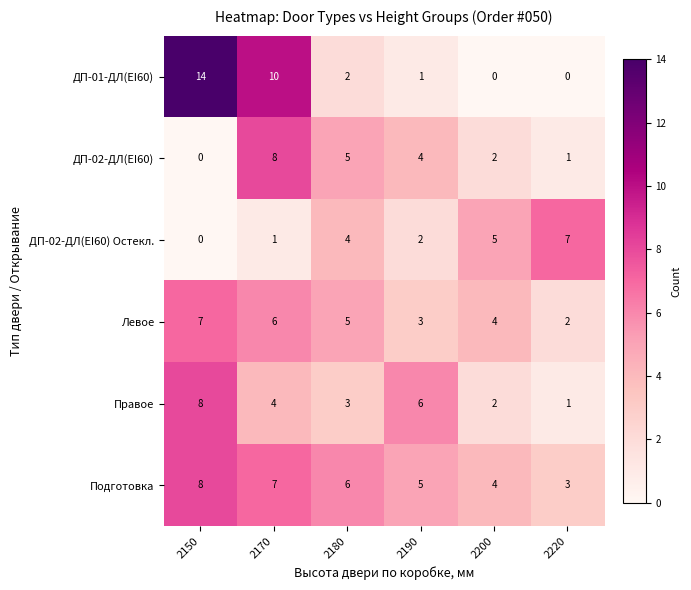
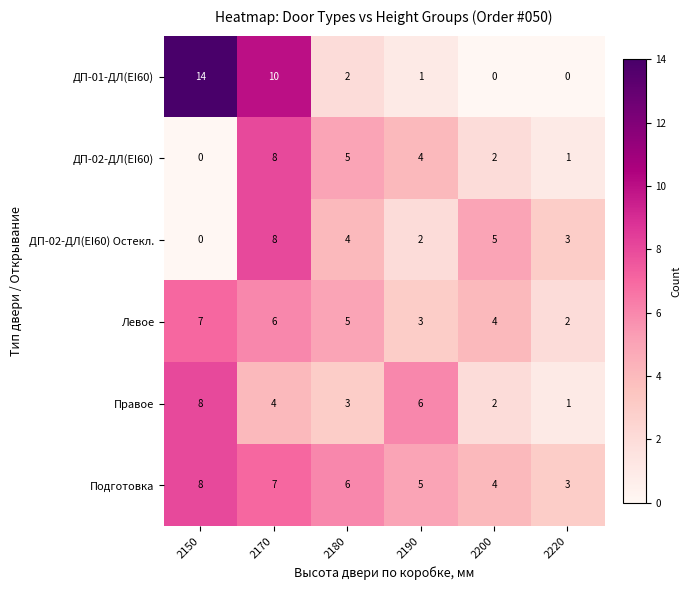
  {
    "ДП-01-ДЛ(EI60)": {
      "2150": 14,
      "2170": 10,
      "2180": 2,
      "2190": 1,
      "2200": 0,
      "2220": 0
    },
    "ДП-02-ДЛ(EI60)": {
      "2150": 0,
      "2170": 8,
      "2180": 5,
      "2190": 4,
      "2200": 2,
      "2220": 1
    },
    "ДП-02-ДЛ(EI60) Остекл.": {
      "2150": 0,
-     "2170": 1,
+     "2170": 8,
      "2180": 4,
      "2190": 2,
      "2200": 5,
-     "2220": 7
+     "2220": 3
    },
    "Левое": {
      "2150": 7,
      "2170": 6,
      "2180": 5,
      "2190": 3,
      "2200": 4,
      "2220": 2
    },
    "Правое": {
      "2150": 8,
      "2170": 4,
      "2180": 3,
      "2190": 6,
      "2200": 2,
      "2220": 1
    },
    "Подготовка": {
      "2150": 8,
      "2170": 7,
      "2180": 6,
      "2190": 5,
      "2200": 4,
      "2220": 3
    }
  }
